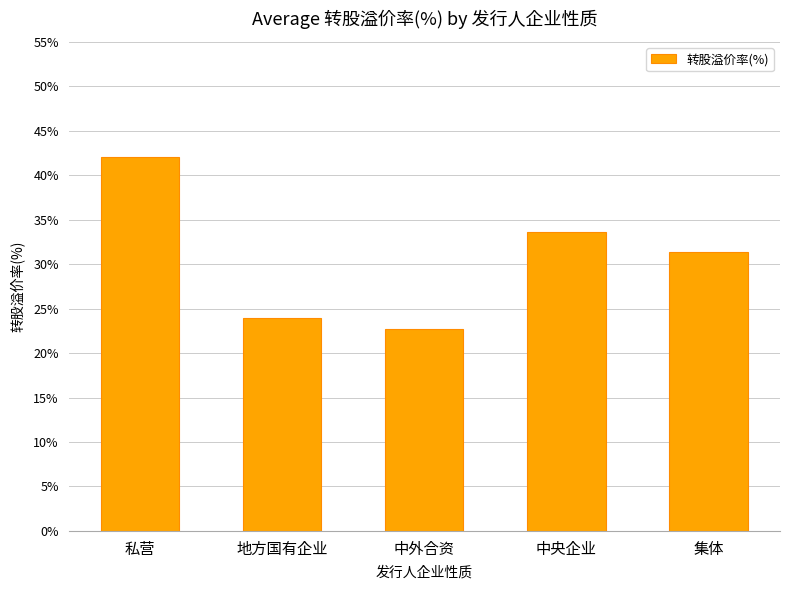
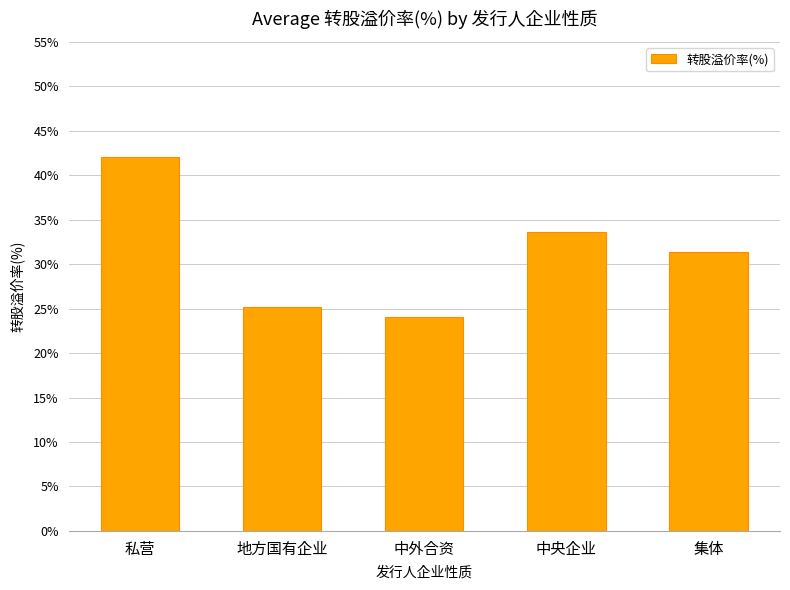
  {
    "私营": "42%",
-   "地方国有企业": "24%",
-   "中外合资": "23%",
+   "地方国有企业": "25%",
+   "中外合资": "24%",
    "中央企业": "34%",
    "集体": "31%"
  }
